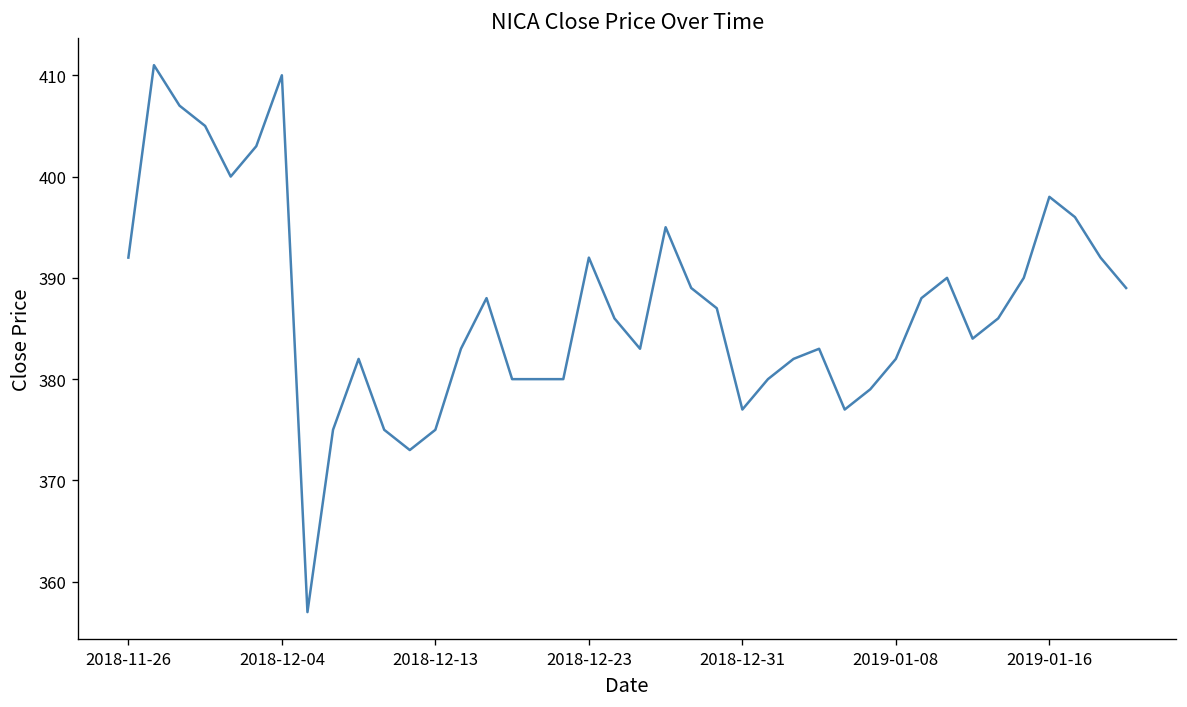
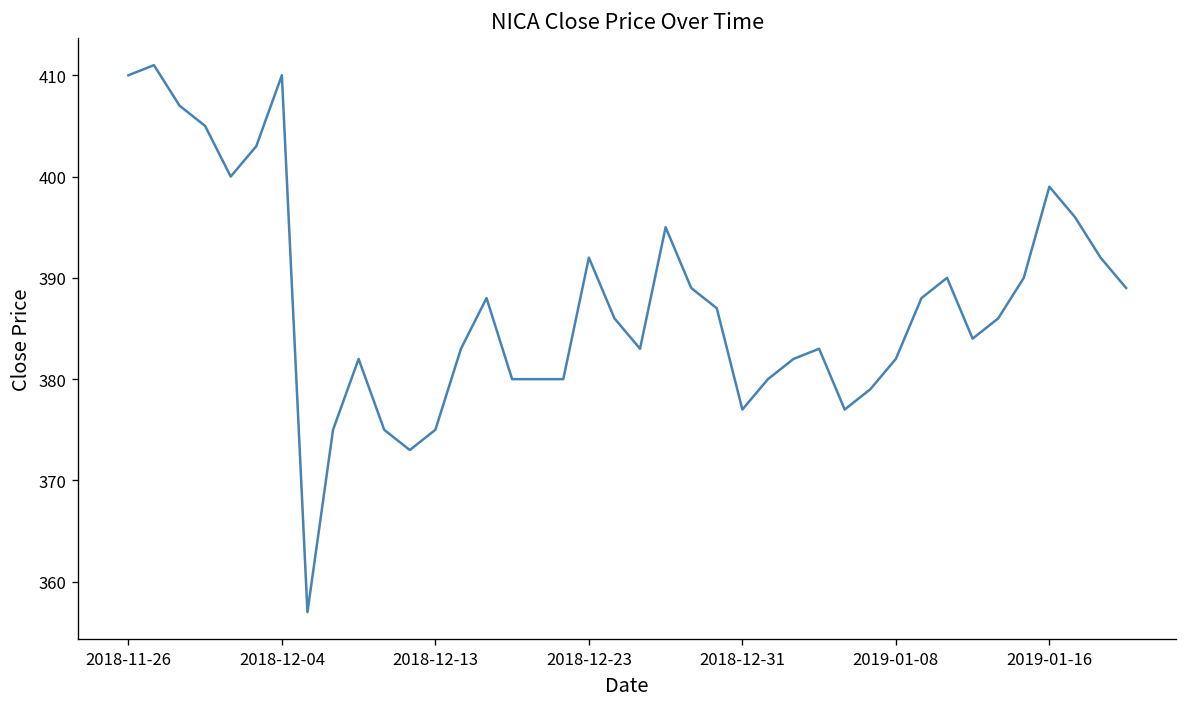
  {
-   "2018-11-26": 392,
+   "2018-11-26": 410,
    "2018-12-04": 410,
    "2018-12-13": 375,
    "2018-12-23": 392,
    "2018-12-31": 377,
    "2019-01-08": 382,
-   "2019-01-16": 398
+   "2019-01-16": 399
  }
